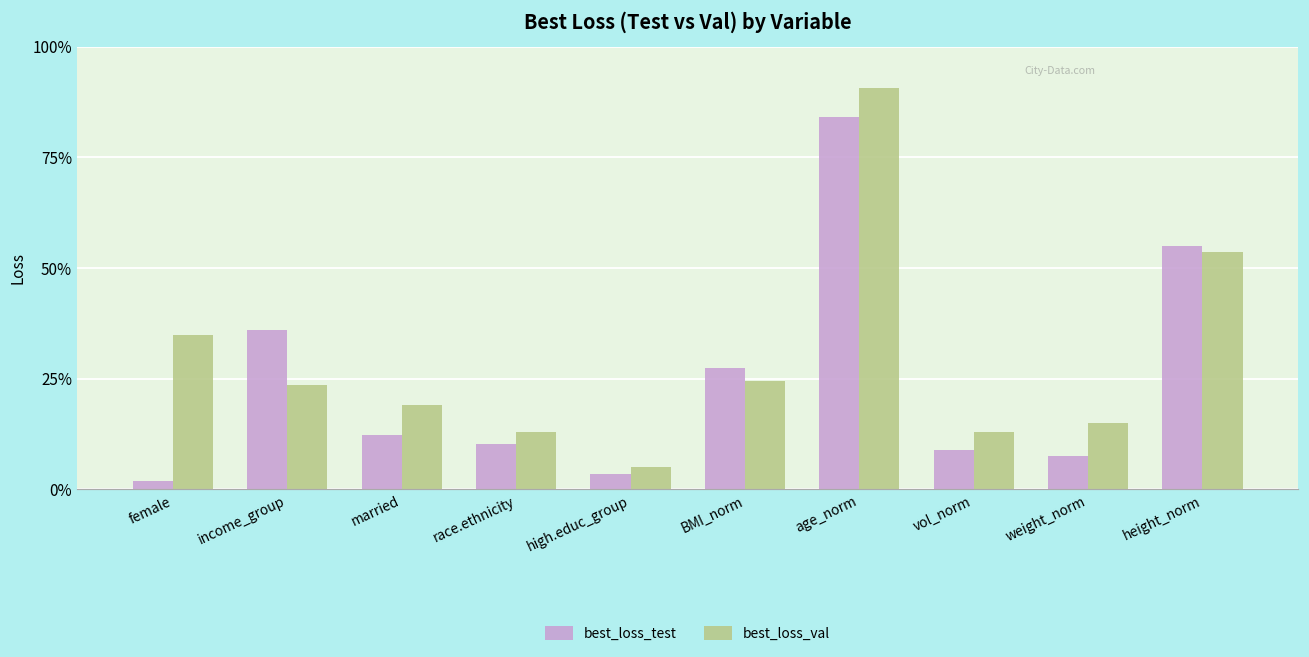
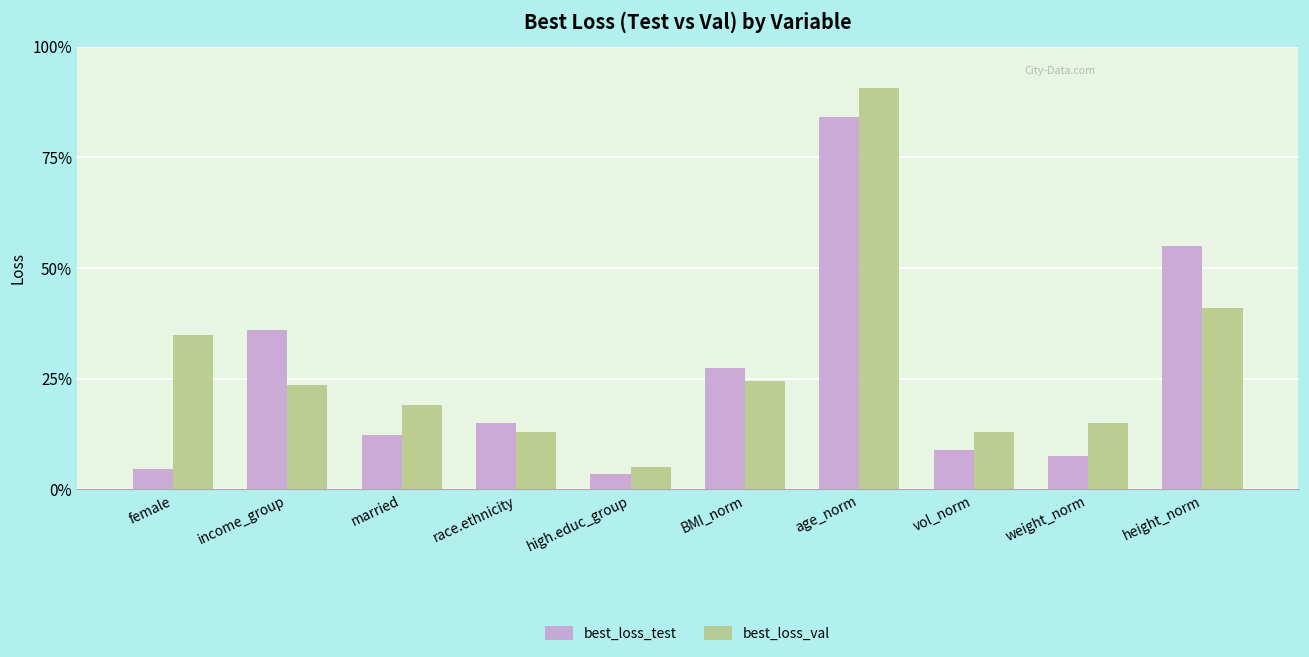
  {
    "best_loss_test": {
-     "female": "2%",
+     "female": "5%",
      "income_group": "36%",
      "married": "12%",
-     "race.ethnicity": "10%",
+     "race.ethnicity": "15%",
      "high.educ_group": "3%",
      "BMI_norm": "27%",
      "age_norm": "84%",
      "vol_norm": "9%",
      "weight_norm": "7%",
      "height_norm": "55%"
    },
    "best_loss_val": {
      "female": "35%",
      "income_group": "24%",
      "married": "19%",
      "race.ethnicity": "13%",
      "high.educ_group": "5%",
      "BMI_norm": "24%",
      "age_norm": "91%",
      "vol_norm": "13%",
      "weight_norm": "15%",
-     "height_norm": "54%"
+     "height_norm": "41%"
    }
  }
